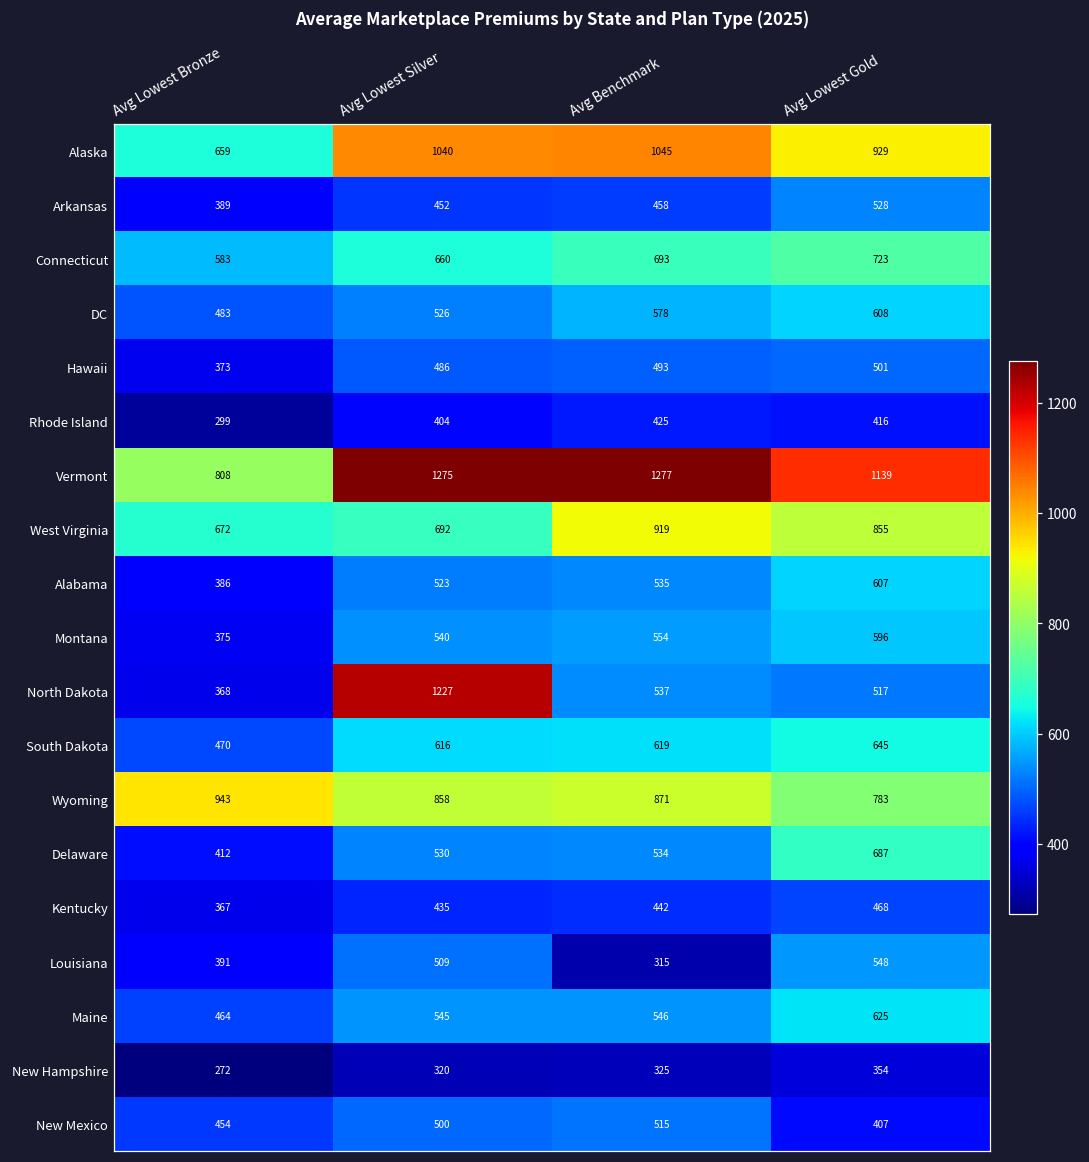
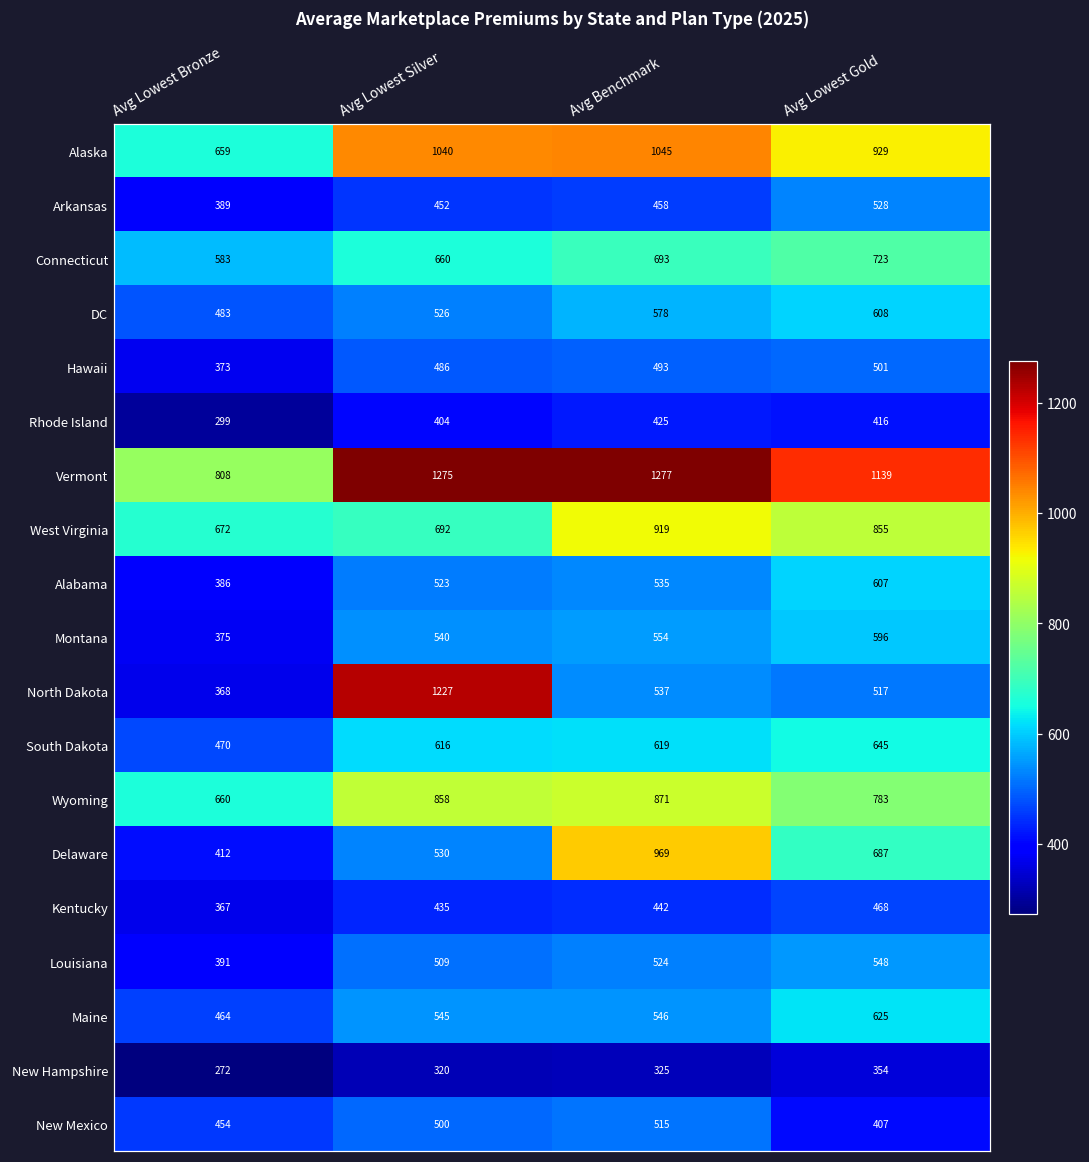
  {
    "Alaska": {
      "Avg Lowest Bronze": 659,
      "Avg Lowest Silver": 1040,
      "Avg Benchmark": 1045,
      "Avg Lowest Gold": 929
    },
    "Arkansas": {
      "Avg Lowest Bronze": 389,
      "Avg Lowest Silver": 452,
      "Avg Benchmark": 458,
      "Avg Lowest Gold": 528
    },
    "Connecticut": {
      "Avg Lowest Bronze": 583,
      "Avg Lowest Silver": 660,
      "Avg Benchmark": 693,
      "Avg Lowest Gold": 723
    },
    "DC": {
      "Avg Lowest Bronze": 483,
      "Avg Lowest Silver": 526,
      "Avg Benchmark": 578,
      "Avg Lowest Gold": 608
    },
    "Hawaii": {
      "Avg Lowest Bronze": 373,
      "Avg Lowest Silver": 486,
      "Avg Benchmark": 493,
      "Avg Lowest Gold": 501
    },
    "Rhode Island": {
      "Avg Lowest Bronze": 299,
      "Avg Lowest Silver": 404,
      "Avg Benchmark": 425,
      "Avg Lowest Gold": 416
    },
    "Vermont": {
      "Avg Lowest Bronze": 808,
      "Avg Lowest Silver": 1275,
      "Avg Benchmark": 1277,
      "Avg Lowest Gold": 1139
    },
    "West Virginia": {
      "Avg Lowest Bronze": 672,
      "Avg Lowest Silver": 692,
      "Avg Benchmark": 919,
      "Avg Lowest Gold": 855
    },
    "Alabama": {
      "Avg Lowest Bronze": 386,
      "Avg Lowest Silver": 523,
      "Avg Benchmark": 535,
      "Avg Lowest Gold": 607
    },
    "Montana": {
      "Avg Lowest Bronze": 375,
      "Avg Lowest Silver": 540,
      "Avg Benchmark": 554,
      "Avg Lowest Gold": 596
    },
    "North Dakota": {
      "Avg Lowest Bronze": 368,
      "Avg Lowest Silver": 1227,
      "Avg Benchmark": 537,
      "Avg Lowest Gold": 517
    },
    "South Dakota": {
      "Avg Lowest Bronze": 470,
      "Avg Lowest Silver": 616,
      "Avg Benchmark": 619,
      "Avg Lowest Gold": 645
    },
    "Wyoming": {
-     "Avg Lowest Bronze": 943,
+     "Avg Lowest Bronze": 660,
      "Avg Lowest Silver": 858,
      "Avg Benchmark": 871,
      "Avg Lowest Gold": 783
    },
    "Delaware": {
      "Avg Lowest Bronze": 412,
      "Avg Lowest Silver": 530,
-     "Avg Benchmark": 534,
+     "Avg Benchmark": 969,
      "Avg Lowest Gold": 687
    },
    "Kentucky": {
      "Avg Lowest Bronze": 367,
      "Avg Lowest Silver": 435,
      "Avg Benchmark": 442,
      "Avg Lowest Gold": 468
    },
    "Louisiana": {
      "Avg Lowest Bronze": 391,
      "Avg Lowest Silver": 509,
-     "Avg Benchmark": 315,
+     "Avg Benchmark": 524,
      "Avg Lowest Gold": 548
    },
    "Maine": {
      "Avg Lowest Bronze": 464,
      "Avg Lowest Silver": 545,
      "Avg Benchmark": 546,
      "Avg Lowest Gold": 625
    },
    "New Hampshire": {
      "Avg Lowest Bronze": 272,
      "Avg Lowest Silver": 320,
      "Avg Benchmark": 325,
      "Avg Lowest Gold": 354
    },
    "New Mexico": {
      "Avg Lowest Bronze": 454,
      "Avg Lowest Silver": 500,
      "Avg Benchmark": 515,
      "Avg Lowest Gold": 407
    }
  }
